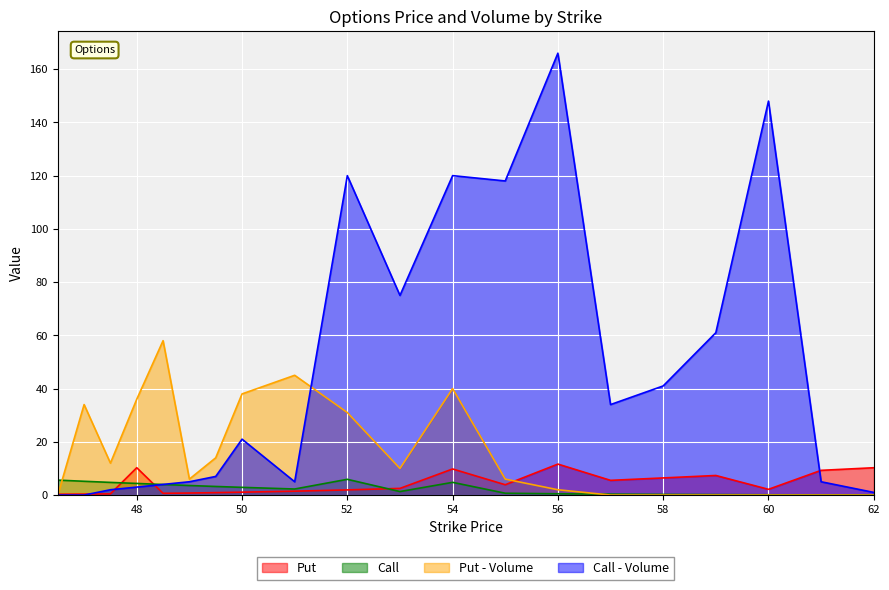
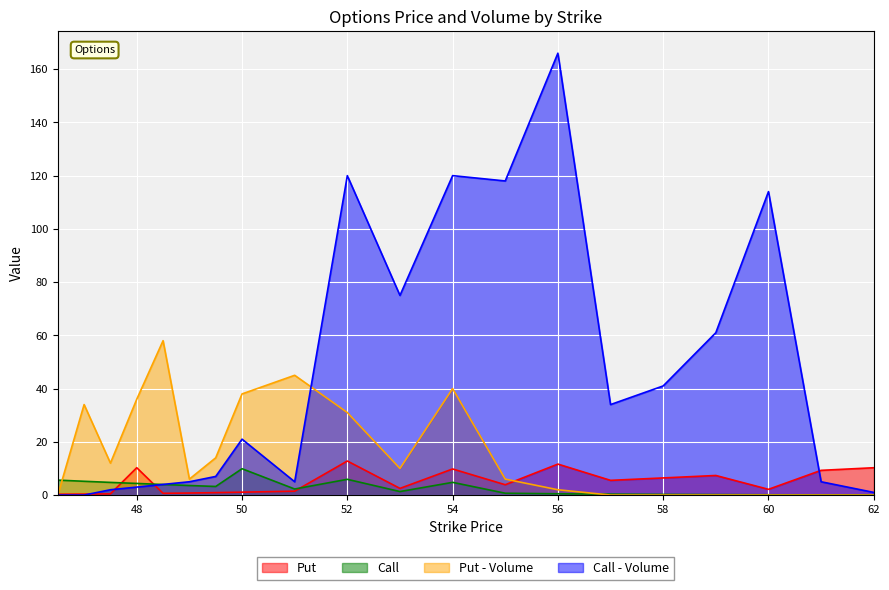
  {
    "Put": {
      "48": 10,
      "50": 1,
-     "52": 2,
+     "52": 13,
      "54": 10,
      "56": 12,
      "58": 6,
      "60": 2,
      "62": 10
    },
    "Call": {
      "48": 4,
-     "50": 3,
+     "50": 10,
      "52": 6,
      "54": 5,
      "56": 0
    },
    "Put - Volume": {
      "48": 36,
      "50": 38,
      "52": 31,
      "54": 40,
      "56": 2
    },
    "Call - Volume": {
      "48": 3,
      "50": 21,
      "52": 120,
      "54": 120,
      "56": 166,
      "58": 41,
-     "60": 148,
+     "60": 114,
      "62": 1
    }
  }
